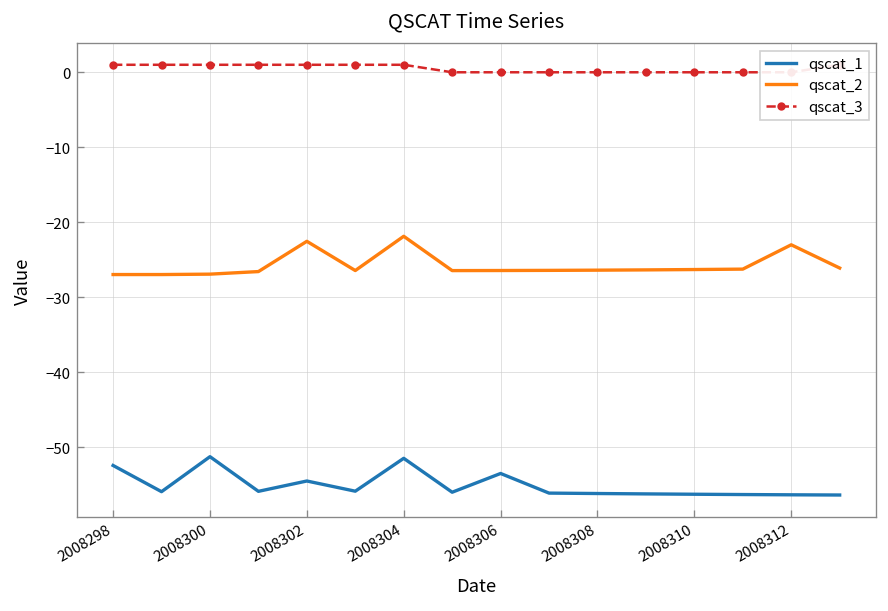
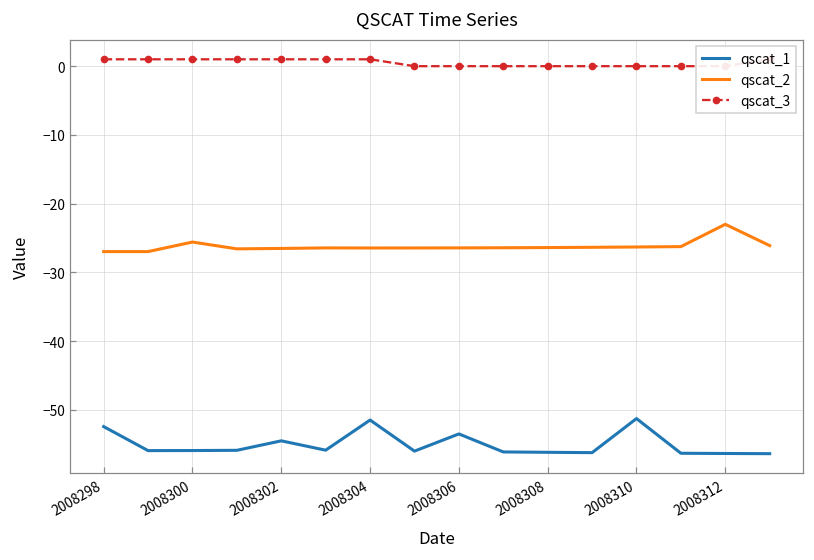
  {
    "qscat_1": {
      "2008298": -52,
-     "2008300": -51,
+     "2008300": -56,
      "2008302": -55,
      "2008304": -51,
      "2008306": -54,
      "2008308": -56,
-     "2008310": -56,
+     "2008310": -51,
      "2008312": -56
    },
    "qscat_2": {
      "2008298": -27,
-     "2008300": -27,
-     "2008302": -23,
-     "2008304": -22,
+     "2008300": -26,
+     "2008302": -27,
+     "2008304": -26,
      "2008306": -26,
      "2008308": -26,
      "2008310": -26,
      "2008312": -23
    },
    "qscat_3": {
      "2008298": 1,
      "2008300": 1,
      "2008302": 1,
      "2008304": 1,
      "2008306": 0,
      "2008308": 0,
      "2008310": 0
    }
  }
